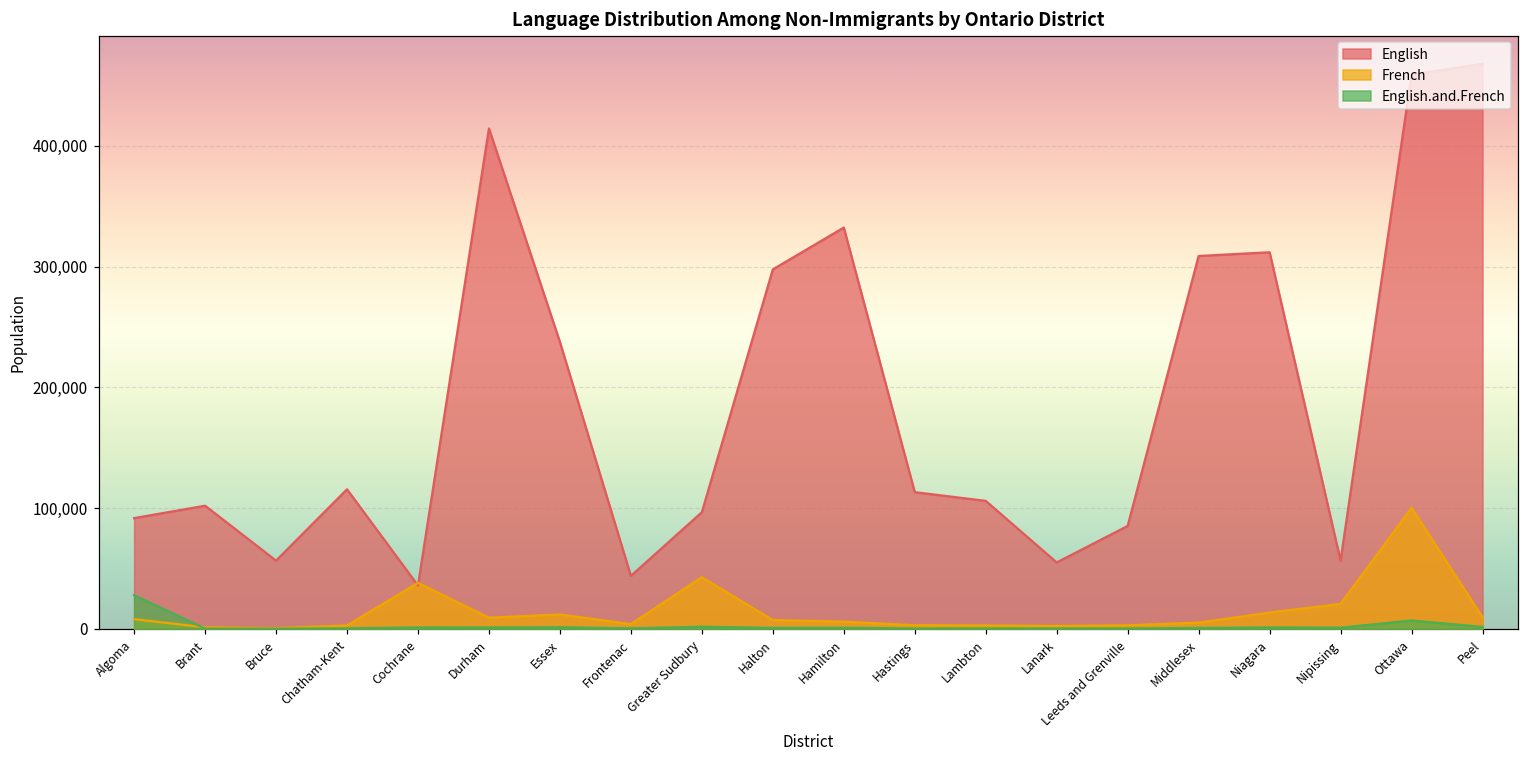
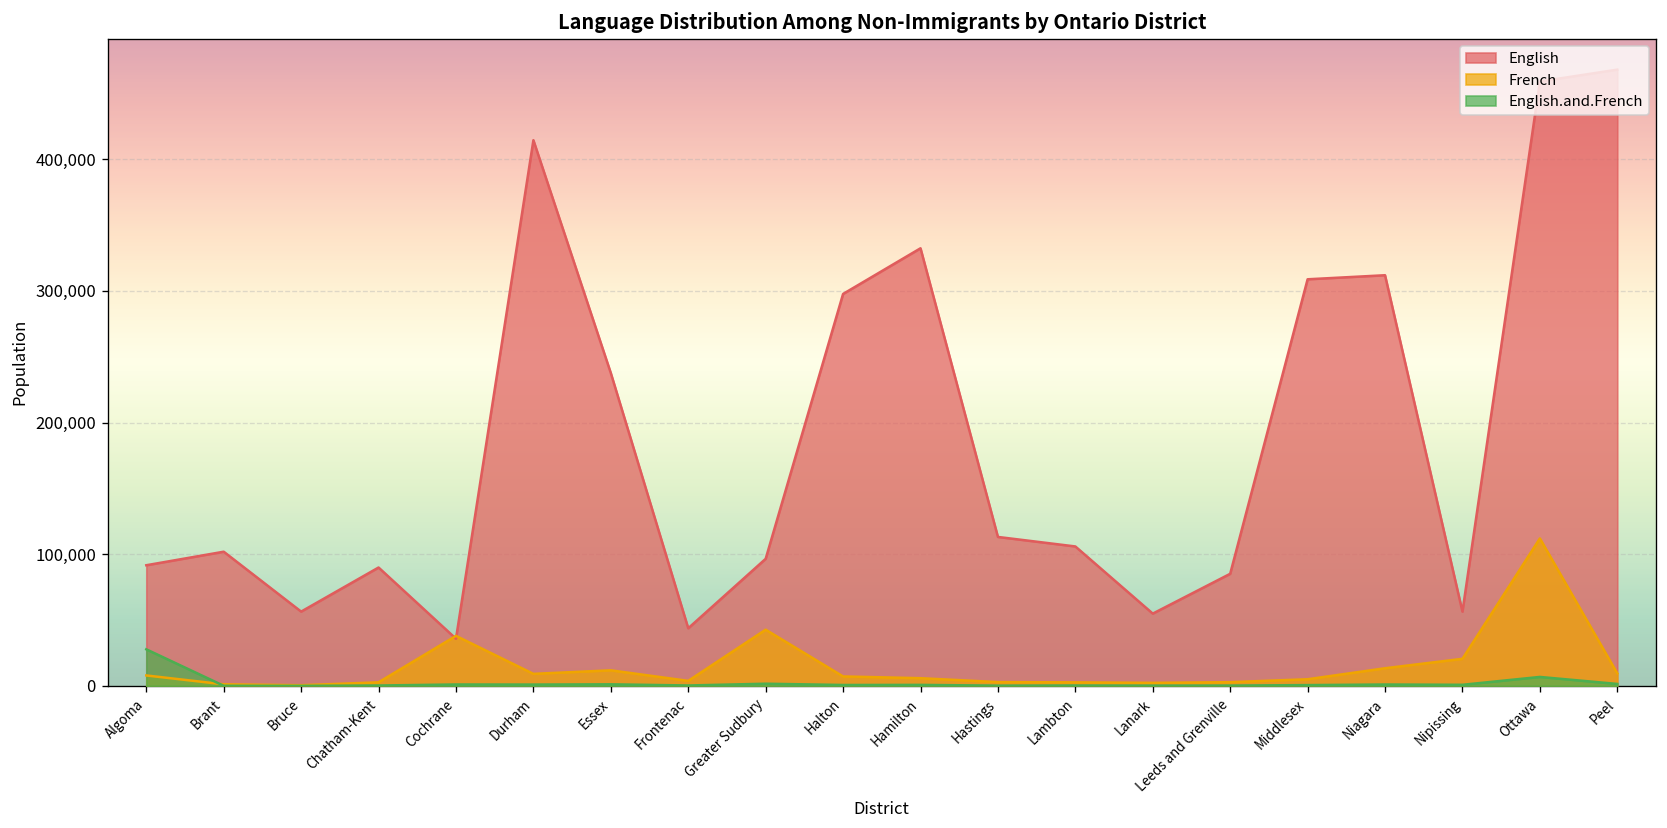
  {
    "English": {
      "Algoma": "92,000",
      "Brant": "102,000",
      "Bruce": "56,000",
-     "Chatham-Kent": "116,000",
+     "Chatham-Kent": "90,000",
      "Durham": "414,000",
      "Essex": "238,000",
      "Frontenac": "44,000",
      "Greater Sudbury": "97,000",
      "Halton": "298,000",
      "Hamilton": "332,000",
      "Hastings": "113,000",
      "Lambton": "106,000",
      "Lanark": "55,000",
      "Leeds and Grenville": "85,000",
      "Middlesex": "309,000",
      "Niagara": "312,000",
      "Nipissing": "56,000"
    },
    "French": {
      "Algoma": "8,000",
      "Chatham-Kent": "3,000",
      "Durham": "9,000",
      "Essex": "12,000",
      "Frontenac": "4,000",
      "Greater Sudbury": "43,000",
      "Halton": "7,000",
      "Hamilton": "6,000",
      "Hastings": "3,000",
      "Lambton": "3,000",
      "Leeds and Grenville": "3,000",
      "Middlesex": "5,000",
      "Niagara": "13,000",
      "Nipissing": "21,000",
-     "Ottawa": "100,000",
+     "Ottawa": "112,000",
      "Peel": "10,000"
    },
    "English.and.French": {
      "Algoma": "28,000",
      "Chatham-Kent": "0",
      "Cochrane": "1,000",
      "Durham": "1,000",
      "Essex": "1,000",
      "Frontenac": "0",
      "Greater Sudbury": "2,000",
      "Halton": "1,000",
      "Hamilton": "1,000",
      "Hastings": "0",
      "Lambton": "0",
      "Leeds and Grenville": "0",
      "Middlesex": "1,000",
      "Niagara": "1,000",
      "Nipissing": "1,000",
      "Ottawa": "7,000",
      "Peel": "2,000"
    }
  }
